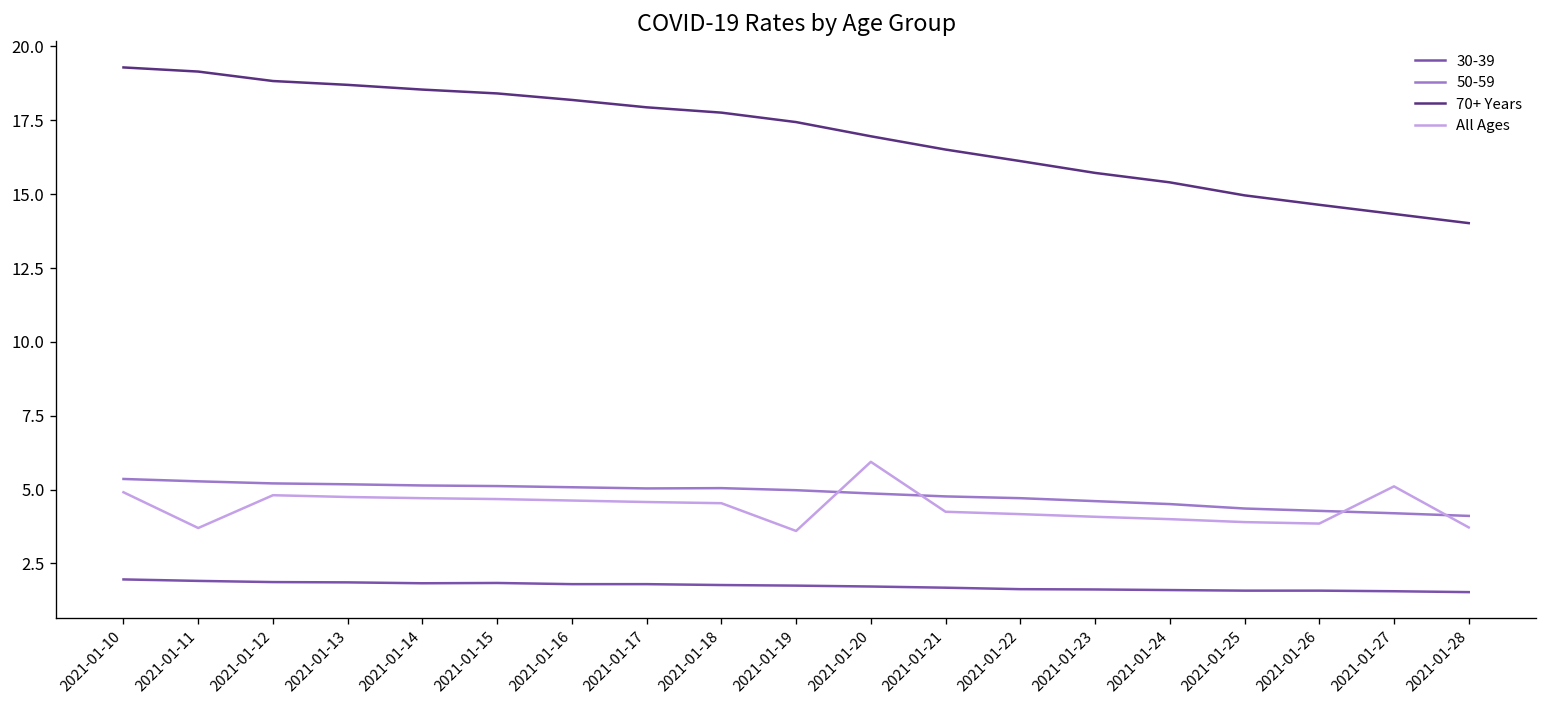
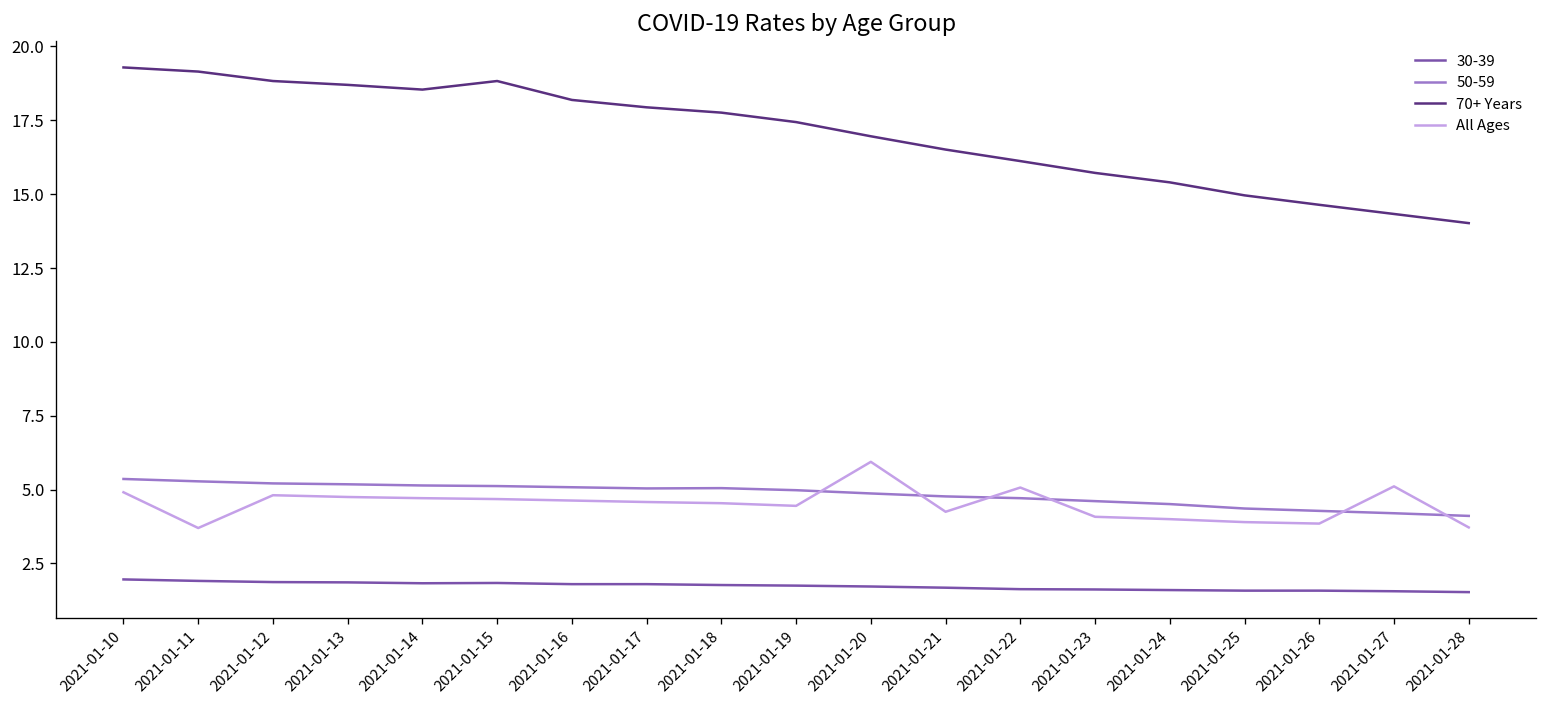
  {
    "70+ Years": {
      "2021-01-10": 19.3,
      "2021-01-11": 19.2,
      "2021-01-12": 18.8,
      "2021-01-13": 18.7,
      "2021-01-14": 18.5,
-     "2021-01-15": 18.4,
+     "2021-01-15": 18.8,
      "2021-01-16": 18.2,
      "2021-01-17": 17.9,
      "2021-01-18": 17.8,
      "2021-01-19": 17.4,
      "2021-01-20": 17.0,
      "2021-01-21": 16.5,
      "2021-01-22": 16.1,
      "2021-01-23": 15.7,
      "2021-01-24": 15.4,
      "2021-01-25": 15.0,
      "2021-01-26": 14.6,
      "2021-01-27": 14.3,
      "2021-01-28": 14.0
    },
    "All Ages": {
      "2021-01-10": 4.9,
      "2021-01-11": 3.7,
      "2021-01-12": 4.8,
      "2021-01-13": 4.8,
      "2021-01-14": 4.7,
      "2021-01-15": 4.7,
      "2021-01-16": 4.6,
      "2021-01-17": 4.6,
      "2021-01-18": 4.5,
-     "2021-01-19": 3.6,
+     "2021-01-19": 4.5,
      "2021-01-20": 5.9,
      "2021-01-21": 4.3,
-     "2021-01-22": 4.2,
+     "2021-01-22": 5.1,
      "2021-01-23": 4.1,
      "2021-01-24": 4.0,
      "2021-01-25": 3.9,
      "2021-01-26": 3.9,
      "2021-01-27": 5.1,
      "2021-01-28": 3.7
    }
  }
